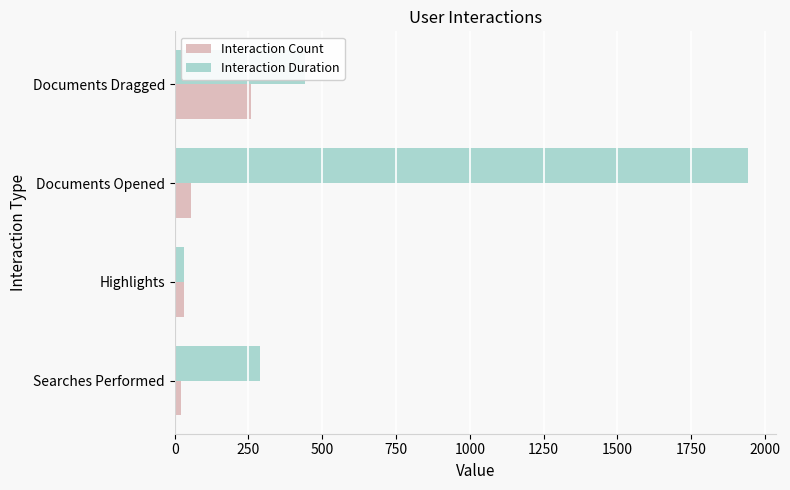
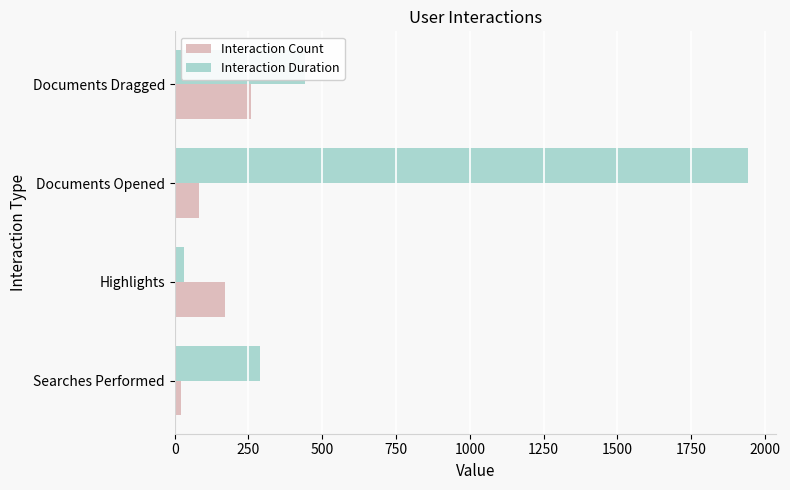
  {
    "Interaction Count": {
      "Documents Dragged": 260,
-     "Documents Opened": 50,
-     "Highlights": 30,
+     "Documents Opened": 80,
+     "Highlights": 170,
      "Searches Performed": 20
    },
    "Interaction Duration": {
      "Documents Opened": 1940,
      "Highlights": 30,
      "Searches Performed": 290
    }
  }
